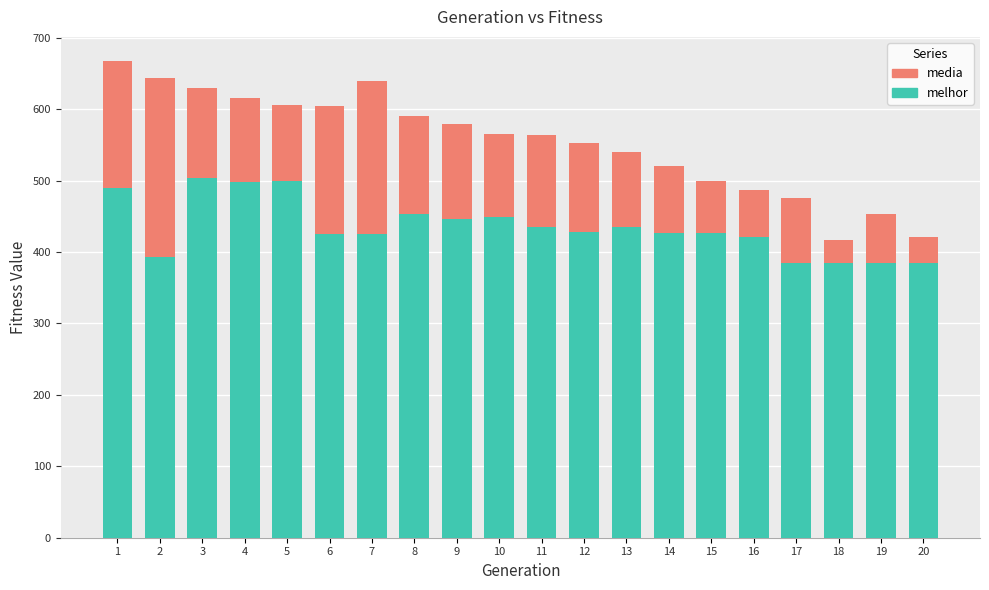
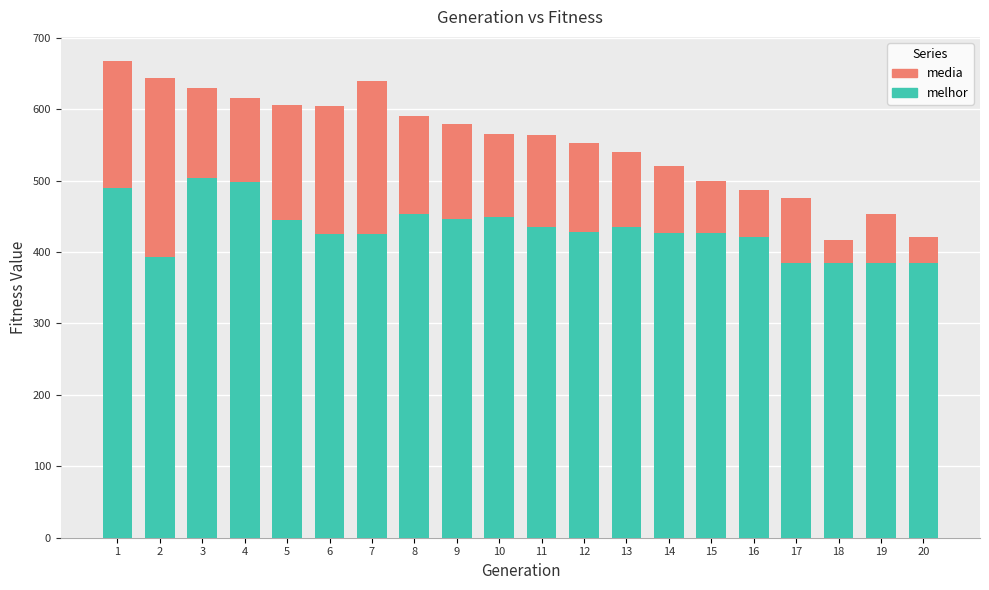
  {
    "media": {
      "1": 670,
      "2": 640,
      "3": 630,
      "4": 620,
      "5": 610,
      "6": 600,
      "7": 640,
      "8": 590,
      "9": 580,
      "10": 570,
      "11": 560,
      "12": 550,
      "13": 540,
      "14": 520,
      "15": 500,
      "16": 490,
      "17": 480,
      "18": 420,
      "19": 450,
      "20": 420
    },
    "melhor": {
-     "5": 500
+     "5": 450
    }
  }
